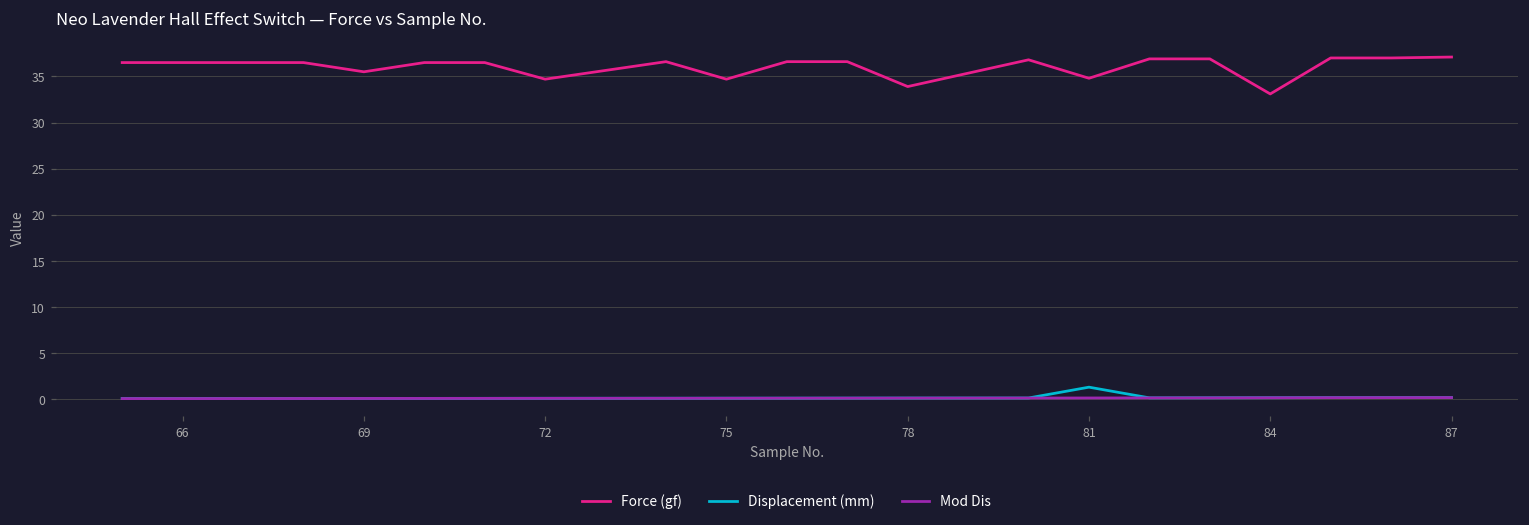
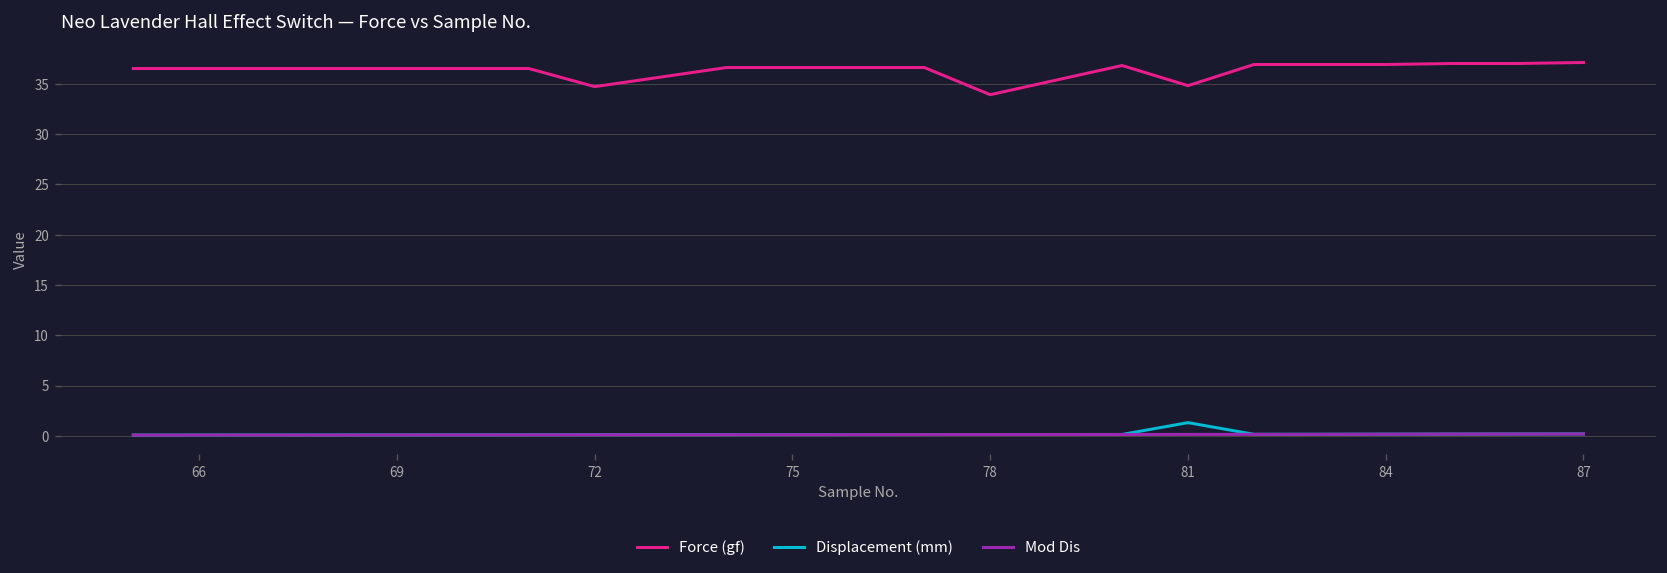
  {
    "Force (gf)": {
-     "69": 36,
+     "69": 37,
      "72": 35,
-     "75": 35,
+     "75": 37,
      "78": 34,
      "81": 35,
-     "84": 33,
+     "84": 37,
      "87": 37
    },
    "Displacement (mm)": {
      "81": 1
    },
    "Mod Dis": {
      "81": 0
    }
  }
